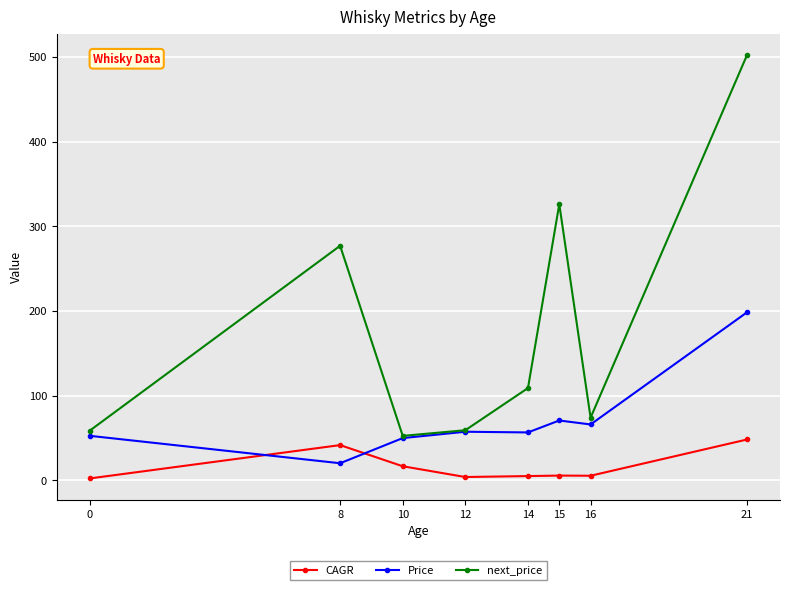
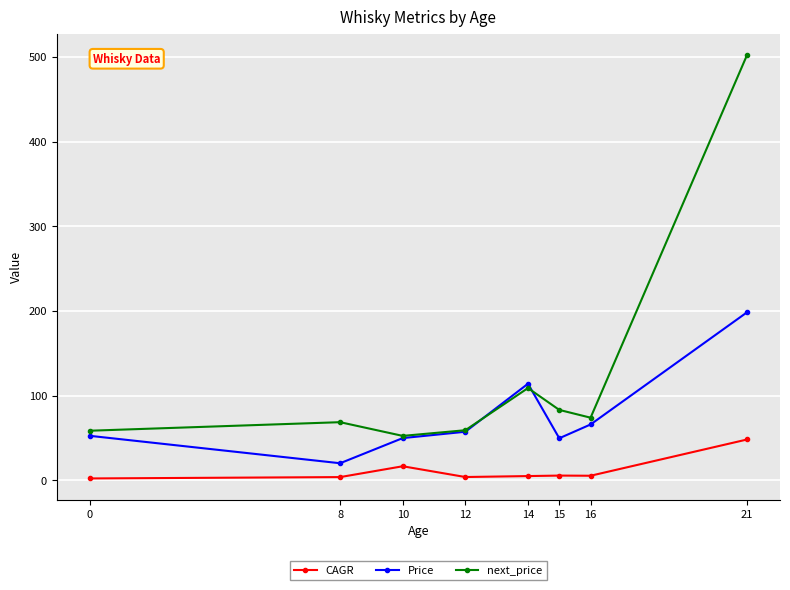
  {
    "CAGR": {
      "0": 0,
-     "8": 40,
+     "8": 0,
      "10": 20,
      "12": 0,
      "14": 0,
      "15": 10,
      "16": 10,
      "21": 50
    },
    "Price": {
      "0": 50,
      "8": 20,
-     "14": 60,
-     "15": 70,
+     "14": 110,
+     "15": 50,
      "16": 70,
      "21": 200
    },
    "next_price": {
      "0": 60,
-     "8": 280,
+     "8": 70,
      "14": 110,
-     "15": 330,
+     "15": 80,
      "16": 70,
      "21": 500
    }
  }
